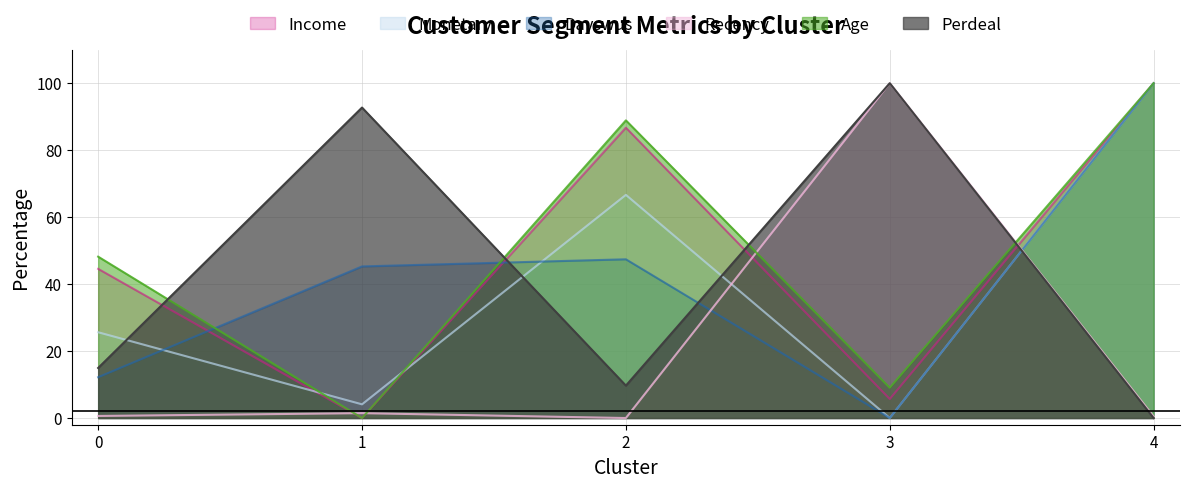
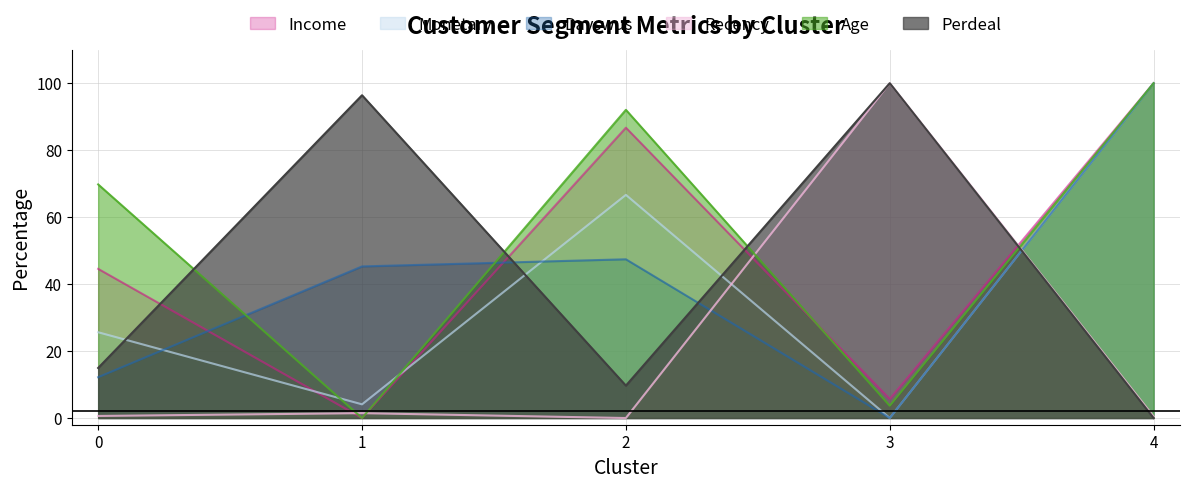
  {
    "Dayswus": {
      "0": 12,
      "1": 45,
      "2": 47
    },
    "Age": {
-     "0": 48,
-     "2": 89,
-     "3": 9
+     "0": 70,
+     "2": 92,
+     "3": 4
    },
    "Perdeal": {
      "0": 15,
-     "1": 93,
+     "1": 96,
      "2": 10
    }
  }
